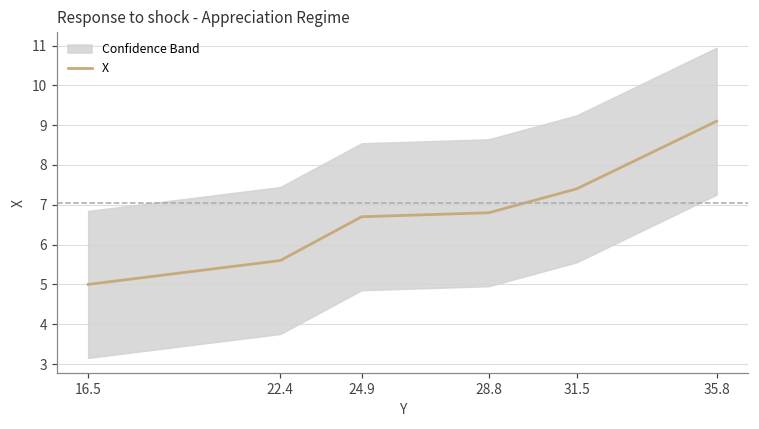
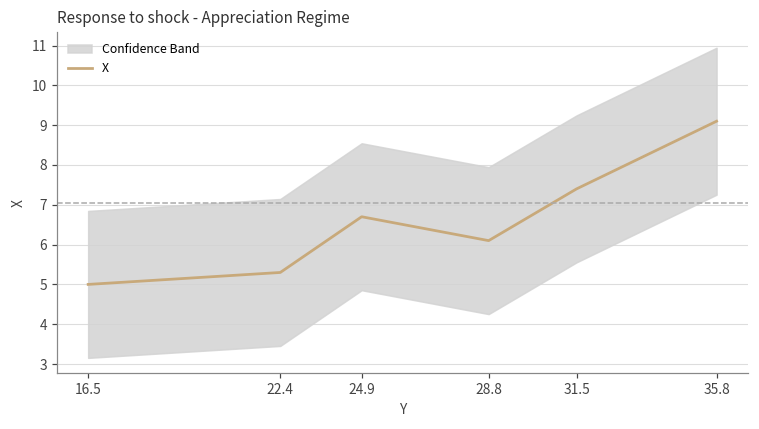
  {
    "X": {
      "16.5": 5.0,
-     "22.4": 5.6,
+     "22.4": 5.3,
      "24.9": 6.7,
-     "28.8": 6.8,
+     "28.8": 6.1,
      "31.5": 7.4,
      "35.8": 9.1
    }
  }
